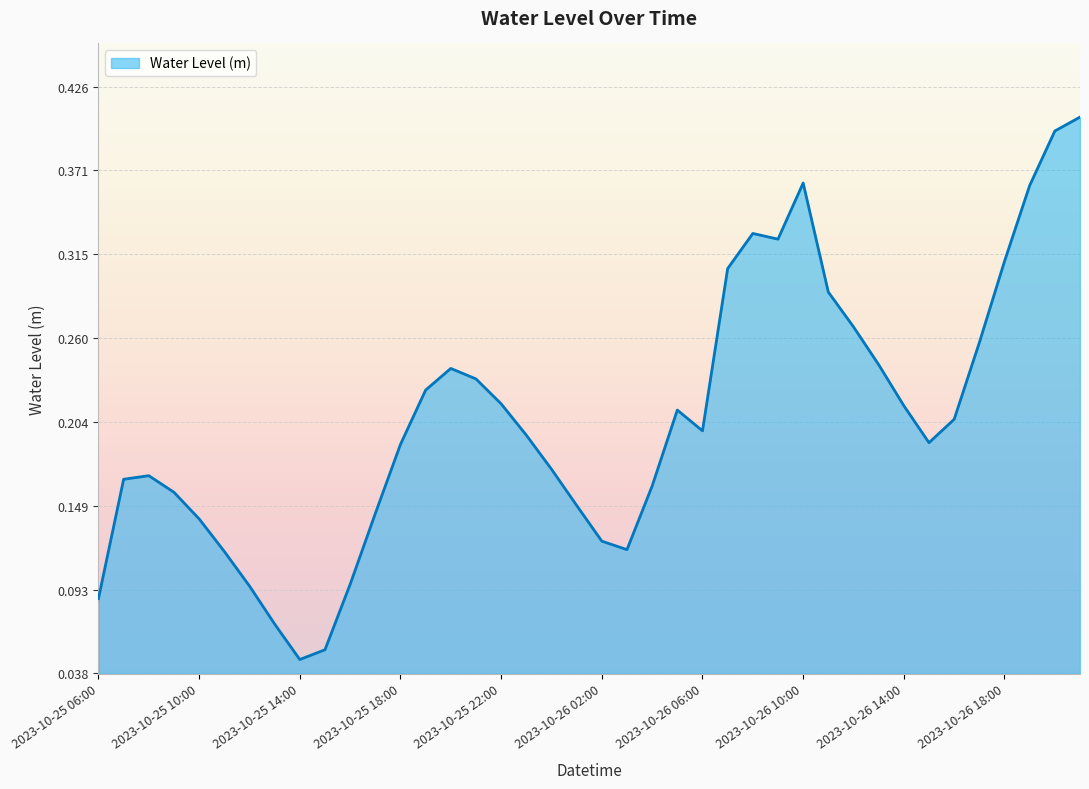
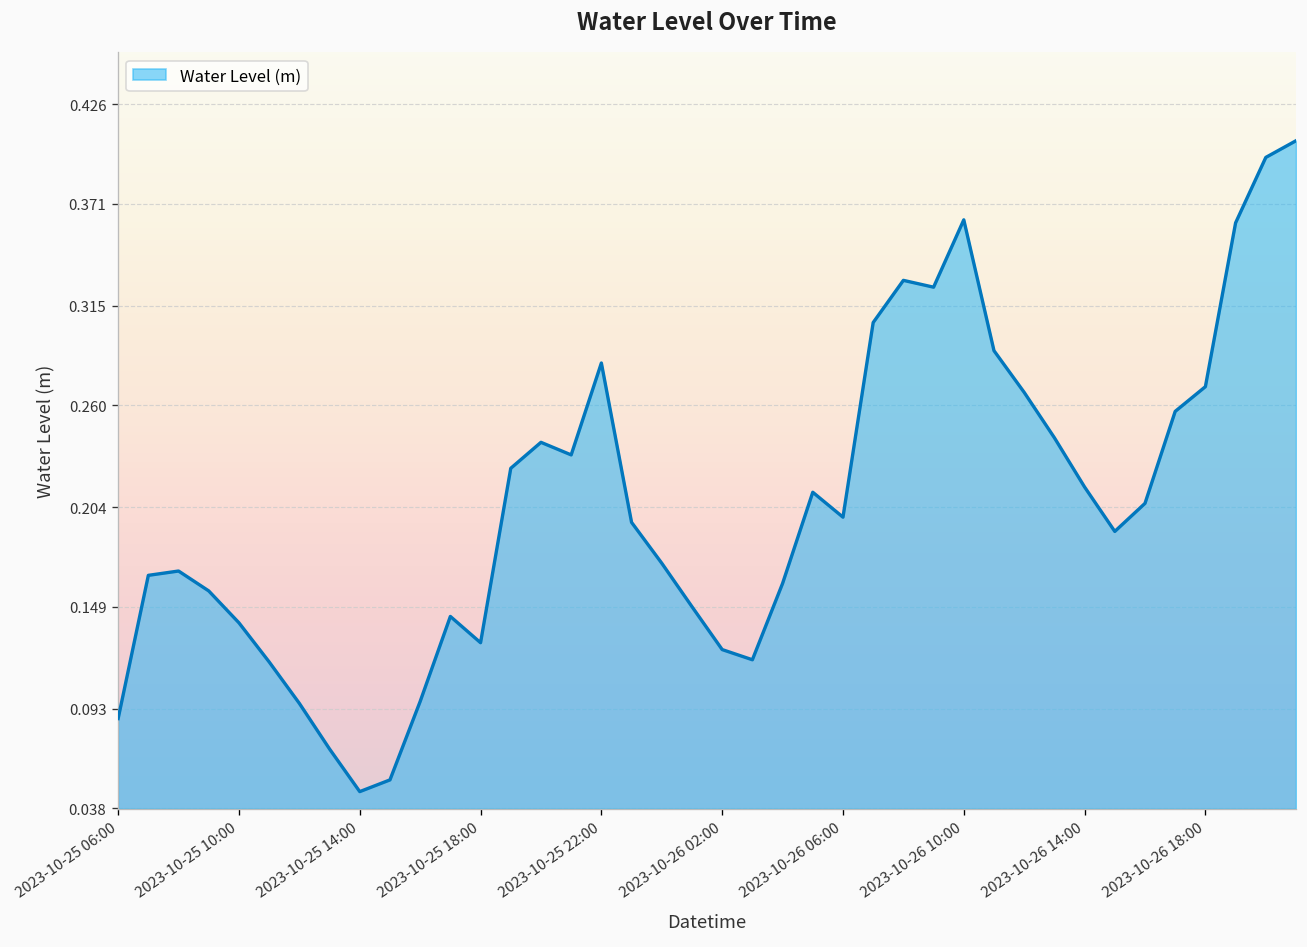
  {
    "2023-10-25 06:00": 0.087,
    "2023-10-25 10:00": 0.140,
    "2023-10-25 14:00": 0.047,
-   "2023-10-25 18:00": 0.189,
-   "2023-10-25 22:00": 0.216,
+   "2023-10-25 18:00": 0.129,
+   "2023-10-25 22:00": 0.283,
    "2023-10-26 02:00": 0.125,
    "2023-10-26 06:00": 0.198,
    "2023-10-26 10:00": 0.362,
    "2023-10-26 14:00": 0.215,
-   "2023-10-26 18:00": 0.310
+   "2023-10-26 18:00": 0.270
  }
